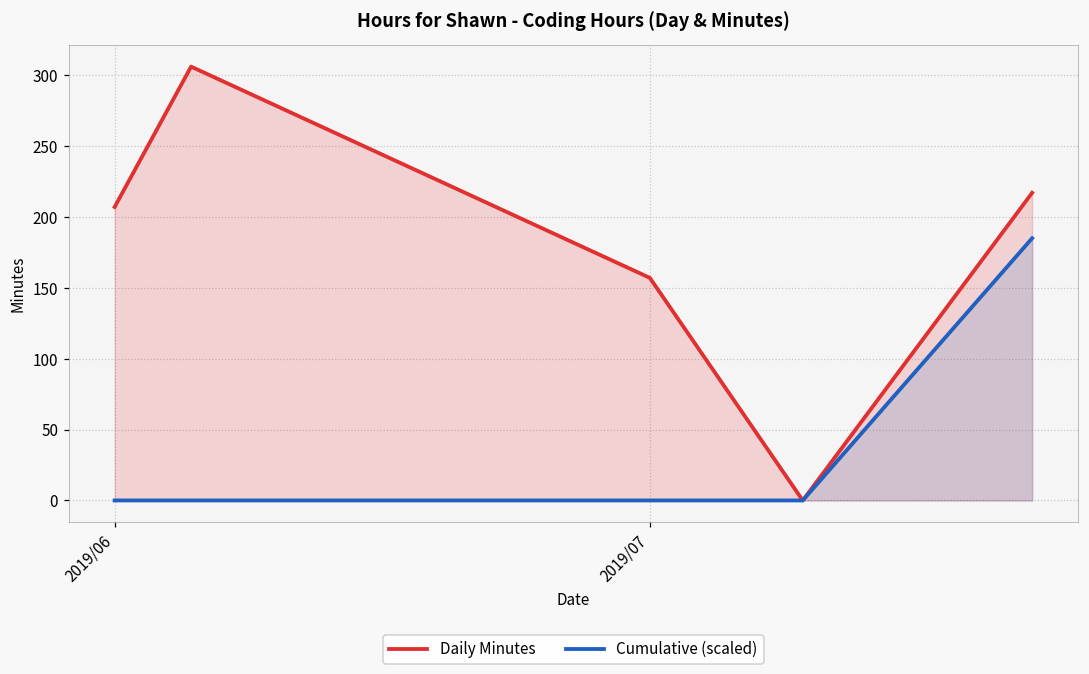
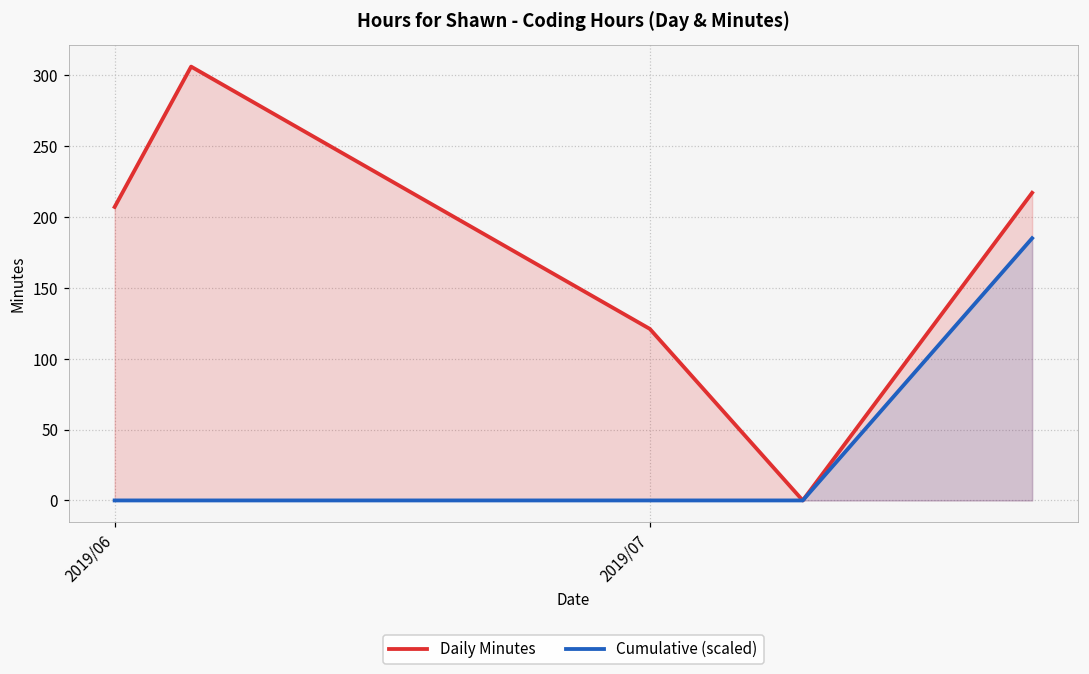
  {
    "Daily Minutes": {
      "2019/06": 207,
-     "2019/07": 157
+     "2019/07": 121
    },
    "Cumulative (scaled)": {
      "2019/06": 0,
      "2019/07": 0
    }
  }
